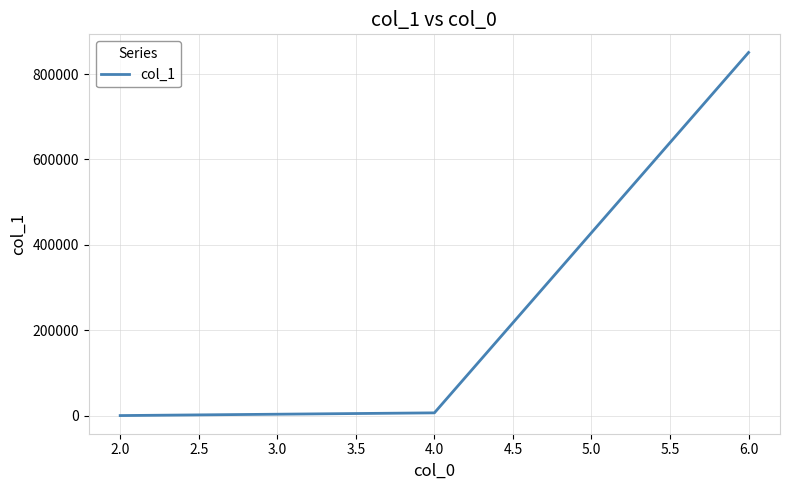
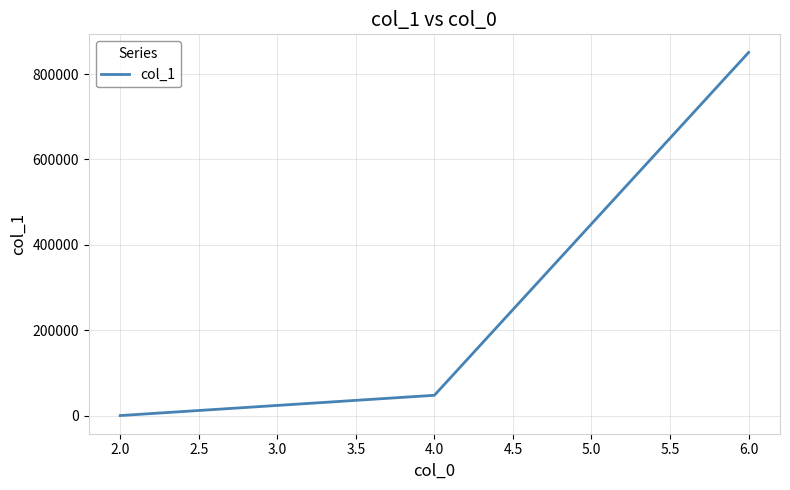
  {
    "2.0": 0,
-   "4.0": 10000,
+   "4.0": 50000,
    "6.0": 850000
  }
